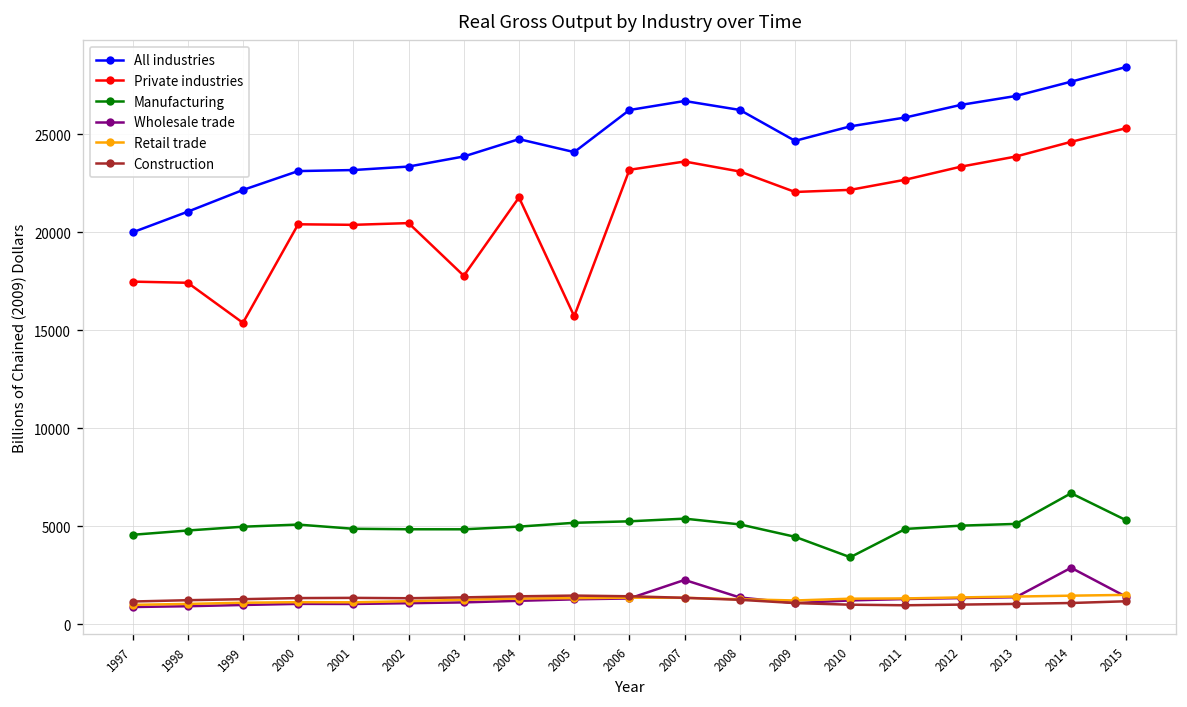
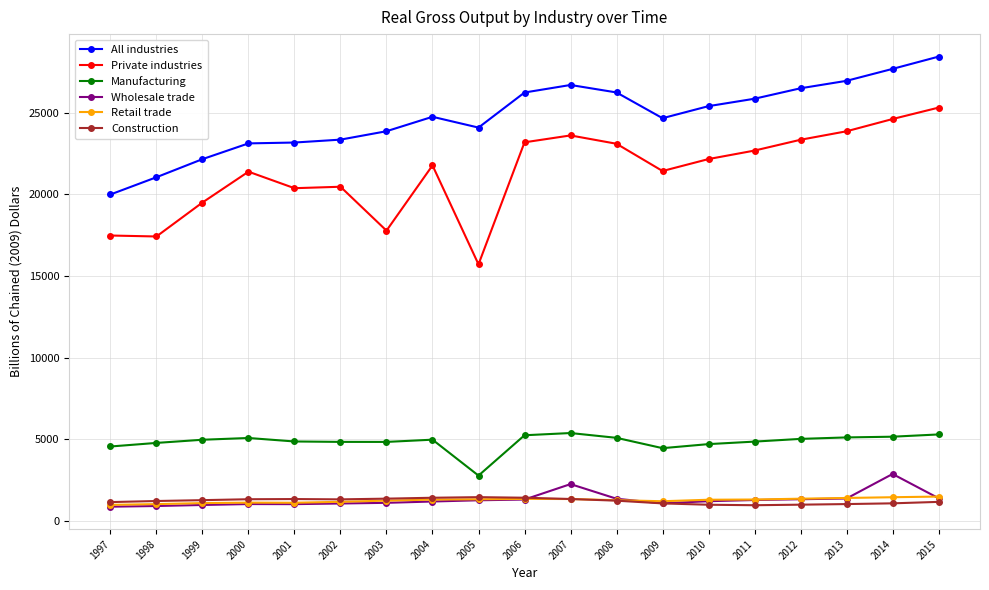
  {
    "All industries": {
      "1997": 20000,
      "1998": 21000,
      "1999": 22200,
      "2000": 23100,
      "2001": 23200,
      "2002": 23300,
      "2003": 23900,
      "2004": 24700,
      "2005": 24100,
      "2006": 26200,
      "2007": 26700,
      "2008": 26200,
      "2009": 24700,
      "2010": 25400,
      "2011": 25800,
      "2012": 26500,
      "2013": 26900,
      "2014": 27700,
      "2015": 28400
    },
    "Private industries": {
      "1997": 17500,
      "1998": 17400,
-     "1999": 15400,
-     "2000": 20400,
+     "1999": 19500,
+     "2000": 21400,
      "2001": 20400,
      "2002": 20500,
      "2003": 17800,
      "2004": 21800,
      "2005": 15700,
      "2006": 23200,
      "2007": 23600,
      "2008": 23100,
-     "2009": 22000,
+     "2009": 21400,
      "2010": 22200,
      "2011": 22700,
      "2012": 23300,
      "2013": 23900,
      "2014": 24600,
      "2015": 25300
    },
    "Manufacturing": {
      "1997": 4600,
      "1998": 4800,
      "1999": 5000,
      "2000": 5100,
      "2001": 4900,
      "2002": 4900,
      "2003": 4900,
      "2004": 5000,
-     "2005": 5200,
+     "2005": 2800,
      "2006": 5300,
      "2007": 5400,
      "2008": 5100,
      "2009": 4500,
-     "2010": 3400,
+     "2010": 4700,
      "2011": 4900,
      "2012": 5000,
      "2013": 5100,
-     "2014": 6700,
+     "2014": 5200,
      "2015": 5300
    },
    "Wholesale trade": {
      "2007": 2300,
      "2014": 2900
    },
    "Retail trade": {
      "2014": 1500
    },
    "Construction": {
      "1997": 1200,
      "1998": 1200,
      "1999": 1300,
      "2000": 1300,
      "2001": 1400,
      "2010": 1000,
      "2011": 1000,
      "2012": 1000,
      "2013": 1000,
      "2014": 1100,
      "2015": 1200
    }
  }
